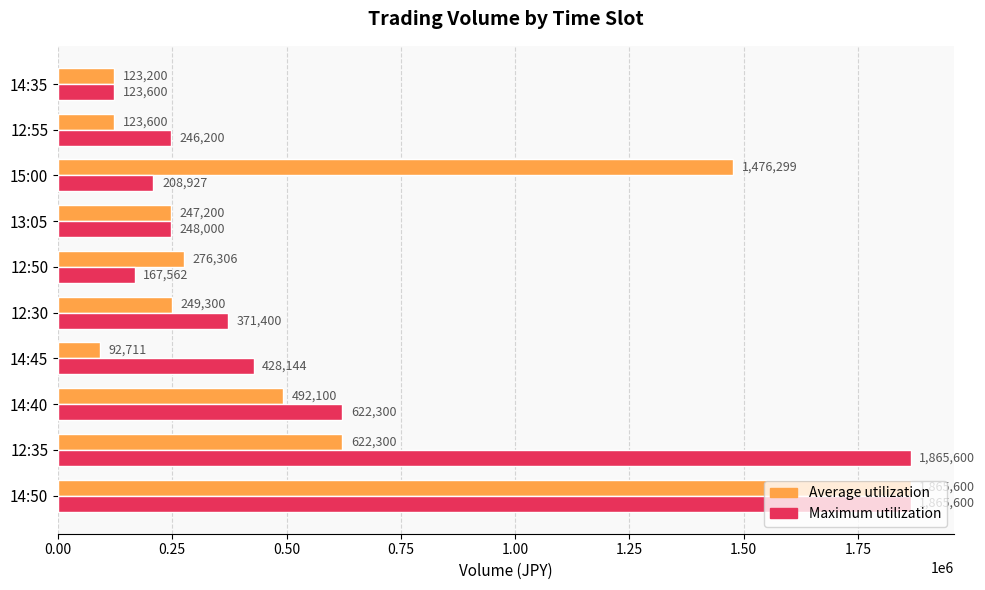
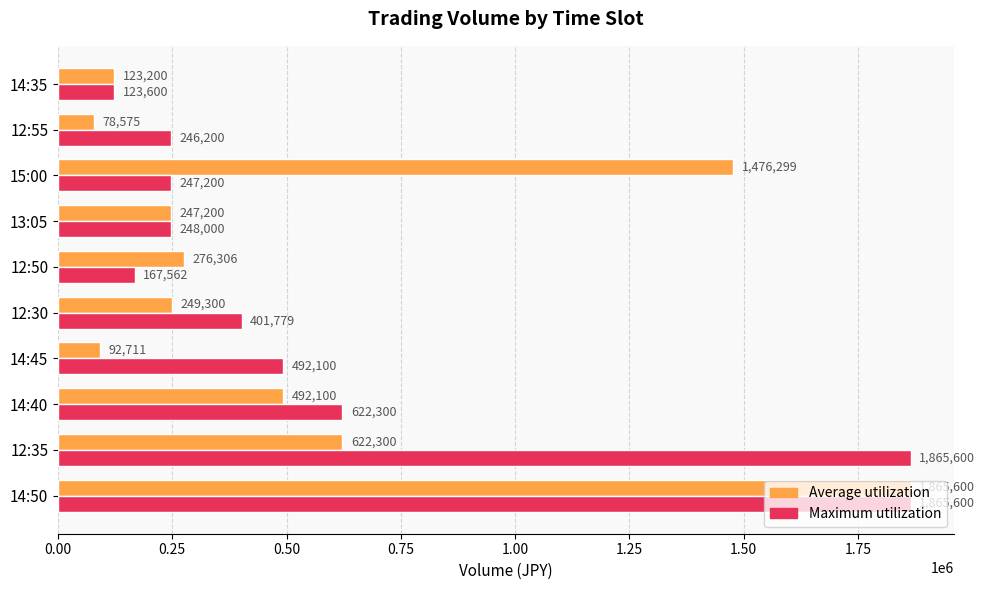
  {
    "Average utilization": {
      "14:35": "123,200",
-     "12:55": "123,600",
+     "12:55": "78,575",
      "15:00": "1,476,299",
      "13:05": "247,200",
      "12:50": "276,306",
      "12:30": "249,300",
      "14:45": "92,711",
      "14:40": "492,100",
      "12:35": "622,300"
    },
    "Maximum utilization": {
      "14:35": "123,600",
      "12:55": "246,200",
-     "15:00": "208,927",
+     "15:00": "247,200",
      "13:05": "248,000",
      "12:50": "167,562",
-     "12:30": "371,400",
-     "14:45": "428,144",
+     "12:30": "401,779",
+     "14:45": "492,100",
      "14:40": "622,300",
      "12:35": "1,865,600"
    }
  }
